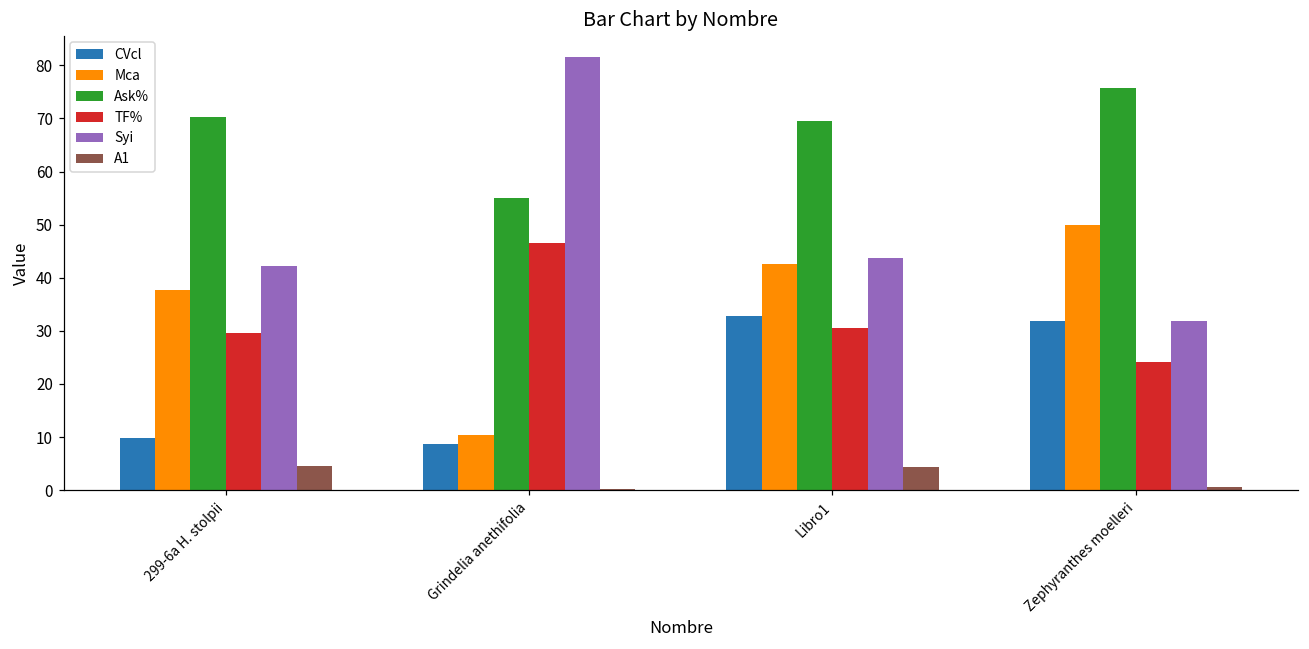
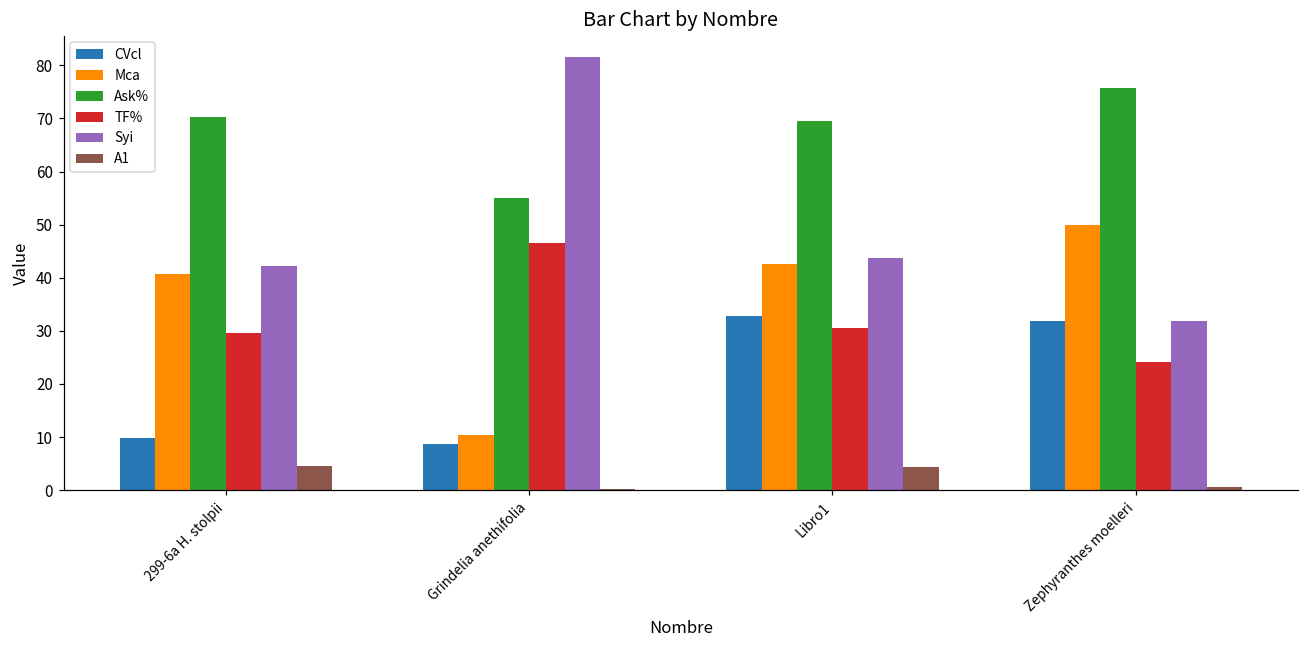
  {
    "CVcl": {
      "299-6a H. stolpii": 10,
      "Grindelia anethifolia": 9,
      "Libro1": 33,
      "Zephyranthes moelleri": 32
    },
    "Mca": {
-     "299-6a H. stolpii": 38,
+     "299-6a H. stolpii": 41,
      "Grindelia anethifolia": 10,
      "Libro1": 43,
      "Zephyranthes moelleri": 50
    },
    "Ask%": {
      "299-6a H. stolpii": 70,
      "Grindelia anethifolia": 55,
      "Libro1": 70,
      "Zephyranthes moelleri": 76
    },
    "TF%": {
      "299-6a H. stolpii": 30,
      "Grindelia anethifolia": 47,
      "Libro1": 30,
      "Zephyranthes moelleri": 24
    },
    "Syi": {
      "299-6a H. stolpii": 42,
      "Grindelia anethifolia": 82,
      "Libro1": 44,
      "Zephyranthes moelleri": 32
    },
    "A1": {
      "299-6a H. stolpii": 4,
      "Libro1": 4,
      "Zephyranthes moelleri": 1
    }
  }
